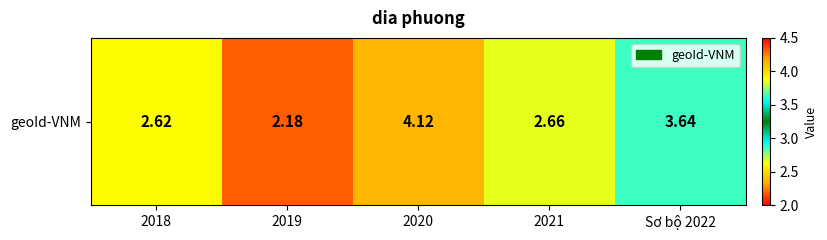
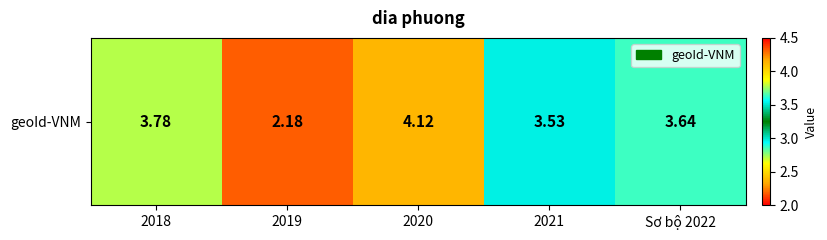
  {
    "geoId-VNM": {
-     "2018": 2.62,
+     "2018": 3.78,
      "2019": 2.18,
      "2020": 4.12,
-     "2021": 2.66,
+     "2021": 3.53,
      "Sơ bộ 2022": 3.64
    }
  }
